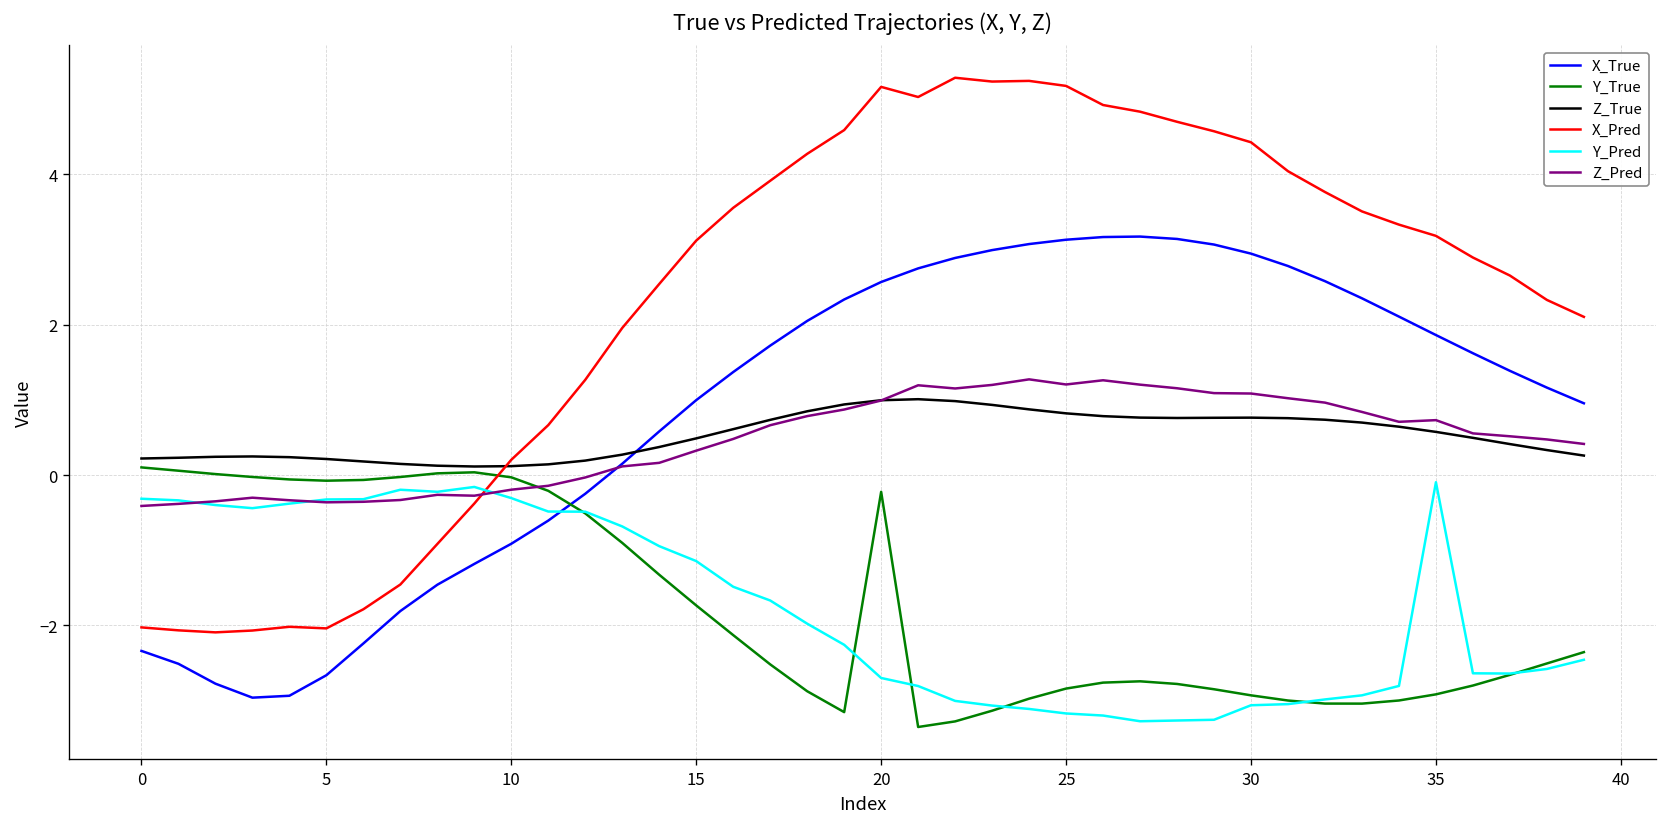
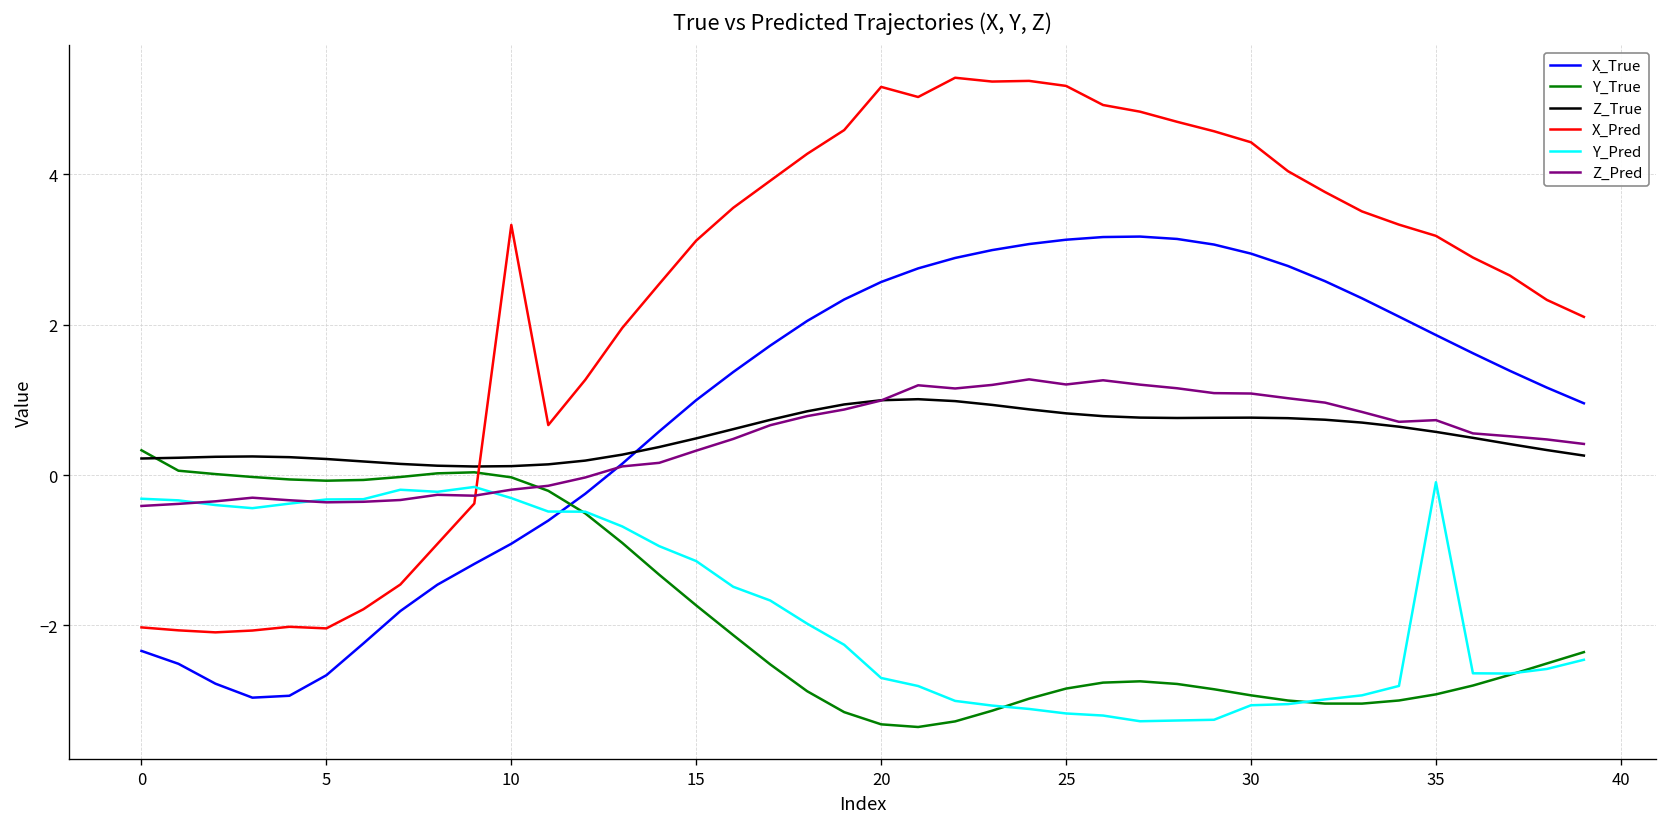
  {
    "X_True": {
      "0": -2.3,
      "5": -2.7,
      "10": -0.9,
      "15": 1.0,
      "20": 2.6,
      "25": 3.1,
      "30": 2.9,
      "35": 1.9
    },
    "Y_True": {
-     "0": 0.1,
+     "0": 0.3,
      "5": -0.1,
      "10": 0.0,
      "15": -1.7,
-     "20": -0.2,
+     "20": -3.3,
      "25": -2.8,
      "30": -2.9,
      "35": -2.9
    },
    "Z_True": {
      "0": 0.2,
      "5": 0.2,
      "10": 0.1,
      "15": 0.5,
      "25": 0.8,
      "30": 0.8,
      "35": 0.6
    },
    "X_Pred": {
      "0": -2.0,
      "5": -2.0,
-     "10": 0.2,
+     "10": 3.3,
      "15": 3.1,
      "20": 5.2,
      "25": 5.2,
      "30": 4.4,
      "35": 3.2
    },
    "Y_Pred": {
      "0": -0.3,
      "10": -0.3,
      "15": -1.1,
      "20": -2.7,
      "25": -3.2,
      "30": -3.1,
      "35": -0.1
    },
    "Z_Pred": {
      "0": -0.4,
      "10": -0.2,
      "15": 0.3,
      "25": 1.2,
      "30": 1.1,
      "35": 0.7
    }
  }
